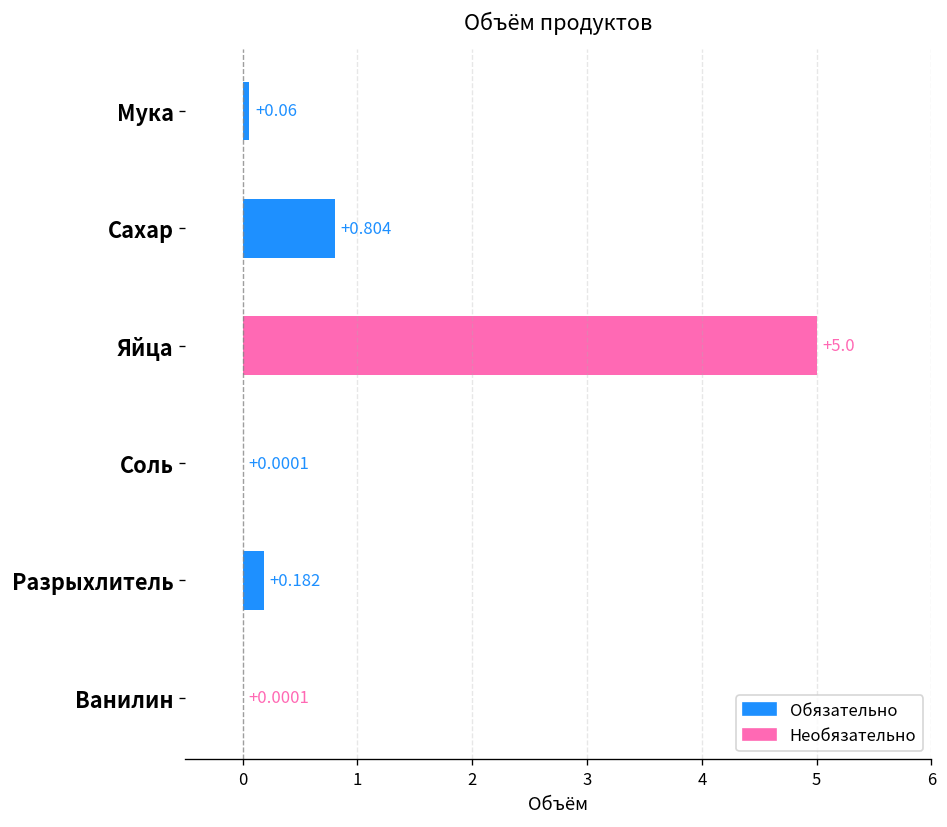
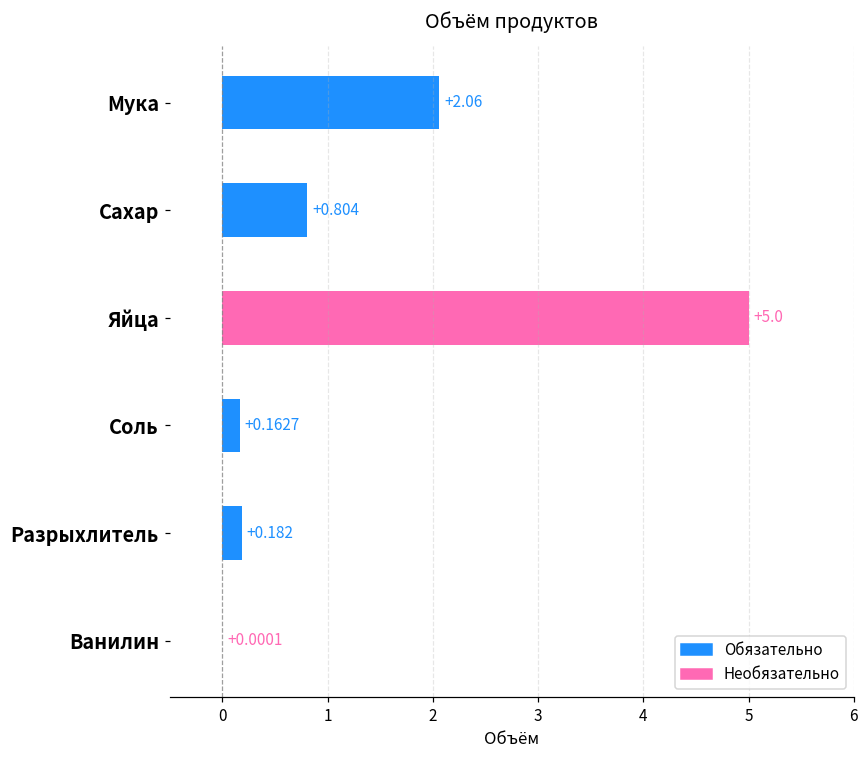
  {
-   "Мука": "+0.06",
+   "Мука": "+2.06",
    "Сахар": "+0.804",
    "Яйца": "+5.0",
-   "Соль": "+0.0001",
+   "Соль": "+0.1627",
    "Разрыхлитель": "+0.182",
    "Ванилин": "+0.0001"
  }
